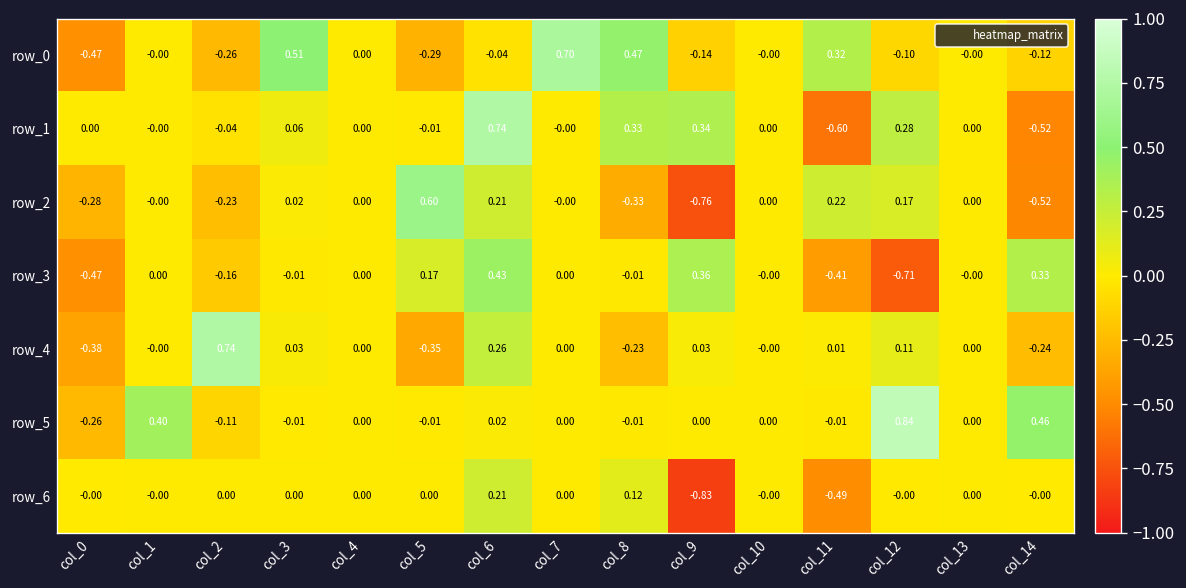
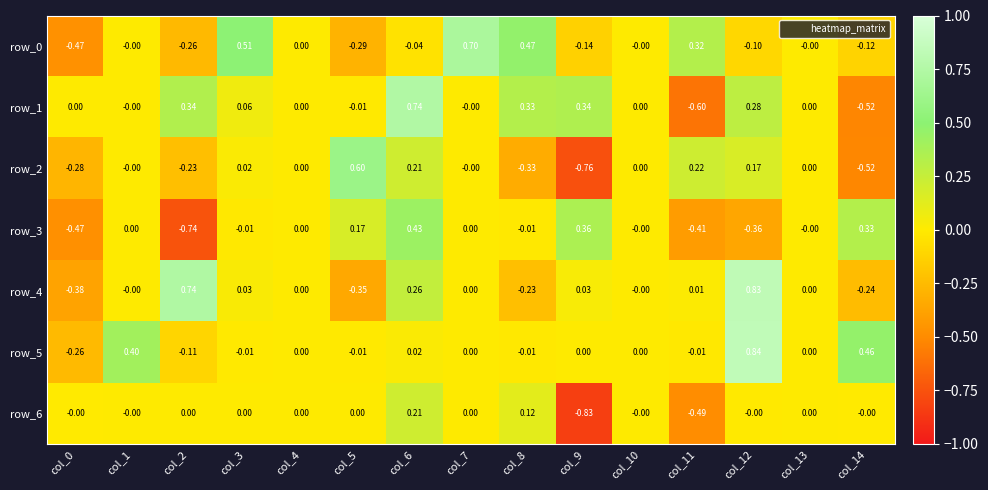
  {
    "row_0": {
      "col_0": -0.47,
      "col_1": -0.00,
      "col_2": -0.26,
      "col_3": 0.51,
      "col_4": 0.00,
      "col_5": -0.29,
      "col_6": -0.04,
      "col_7": 0.70,
      "col_8": 0.47,
      "col_9": -0.14,
      "col_10": -0.00,
      "col_11": 0.32,
      "col_12": -0.10,
      "col_13": -0.00,
      "col_14": -0.12
    },
    "row_1": {
      "col_0": 0.00,
      "col_1": -0.00,
-     "col_2": -0.04,
+     "col_2": 0.34,
      "col_3": 0.06,
      "col_4": 0.00,
      "col_5": -0.01,
      "col_6": 0.74,
      "col_7": -0.00,
      "col_8": 0.33,
      "col_9": 0.34,
      "col_10": 0.00,
      "col_11": -0.60,
      "col_12": 0.28,
      "col_13": 0.00,
      "col_14": -0.52
    },
    "row_2": {
      "col_0": -0.28,
      "col_1": -0.00,
      "col_2": -0.23,
      "col_3": 0.02,
      "col_4": 0.00,
      "col_5": 0.60,
      "col_6": 0.21,
      "col_7": -0.00,
      "col_8": -0.33,
      "col_9": -0.76,
      "col_10": 0.00,
      "col_11": 0.22,
      "col_12": 0.17,
      "col_13": 0.00,
      "col_14": -0.52
    },
    "row_3": {
      "col_0": -0.47,
      "col_1": 0.00,
-     "col_2": -0.16,
+     "col_2": -0.74,
      "col_3": -0.01,
      "col_4": 0.00,
      "col_5": 0.17,
      "col_6": 0.43,
      "col_7": 0.00,
      "col_8": -0.01,
      "col_9": 0.36,
      "col_10": -0.00,
      "col_11": -0.41,
-     "col_12": -0.71,
+     "col_12": -0.36,
      "col_13": -0.00,
      "col_14": 0.33
    },
    "row_4": {
      "col_0": -0.38,
      "col_1": -0.00,
      "col_2": 0.74,
      "col_3": 0.03,
      "col_4": 0.00,
      "col_5": -0.35,
      "col_6": 0.26,
      "col_7": 0.00,
      "col_8": -0.23,
      "col_9": 0.03,
      "col_10": -0.00,
      "col_11": 0.01,
-     "col_12": 0.11,
+     "col_12": 0.83,
      "col_13": 0.00,
      "col_14": -0.24
    },
    "row_5": {
      "col_0": -0.26,
      "col_1": 0.40,
      "col_2": -0.11,
      "col_3": -0.01,
      "col_4": 0.00,
      "col_5": -0.01,
      "col_6": 0.02,
      "col_7": 0.00,
      "col_8": -0.01,
      "col_9": 0.00,
      "col_10": 0.00,
      "col_11": -0.01,
      "col_12": 0.84,
      "col_13": 0.00,
      "col_14": 0.46
    },
    "row_6": {
      "col_0": -0.00,
      "col_1": -0.00,
      "col_2": 0.00,
      "col_3": 0.00,
      "col_4": 0.00,
      "col_5": 0.00,
      "col_6": 0.21,
      "col_7": 0.00,
      "col_8": 0.12,
      "col_9": -0.83,
      "col_10": -0.00,
      "col_11": -0.49,
      "col_12": -0.00,
      "col_13": 0.00,
      "col_14": -0.00
    }
  }
